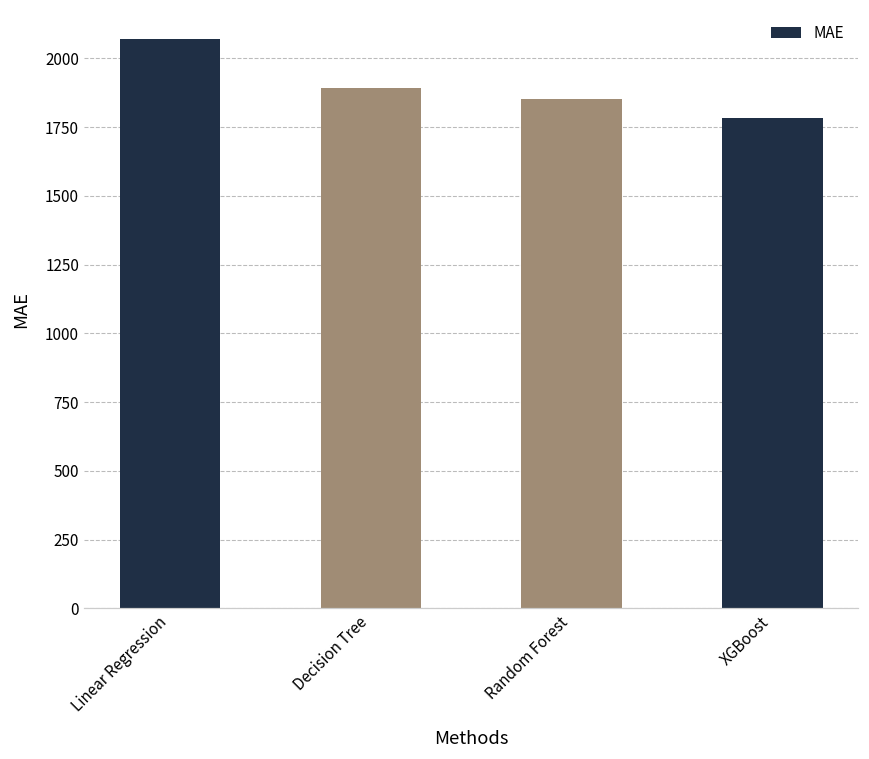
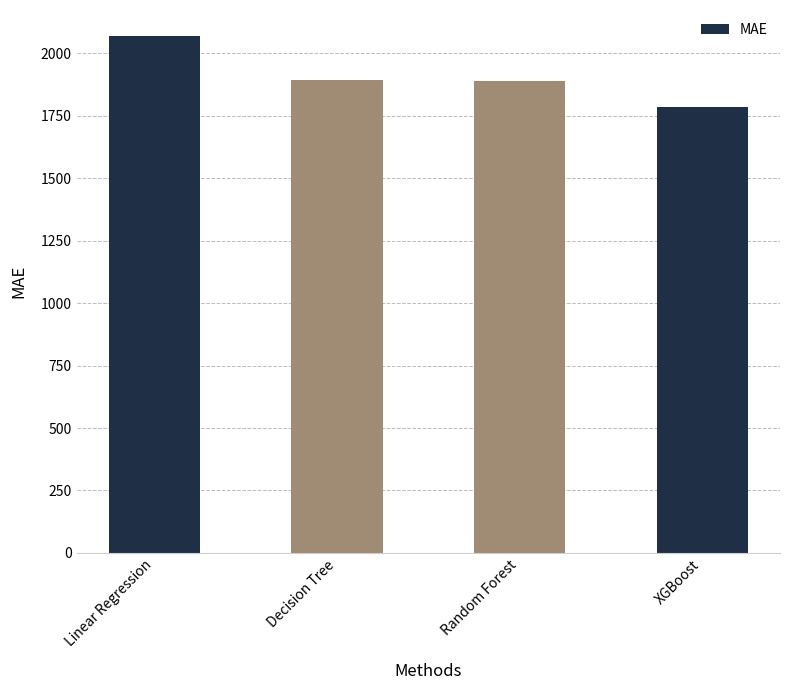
  {
    "Linear Regression": 2070,
    "Decision Tree": 1890,
-   "Random Forest": 1850,
+   "Random Forest": 1890,
    "XGBoost": 1780
  }
